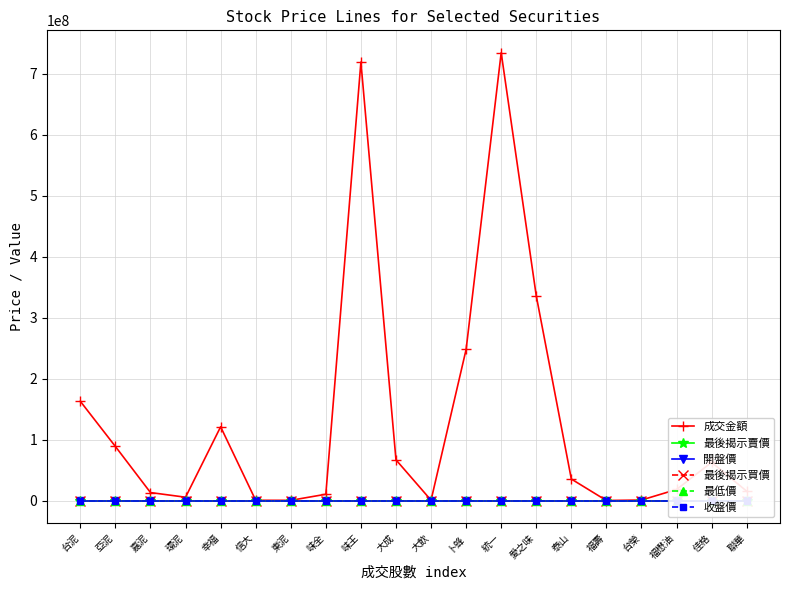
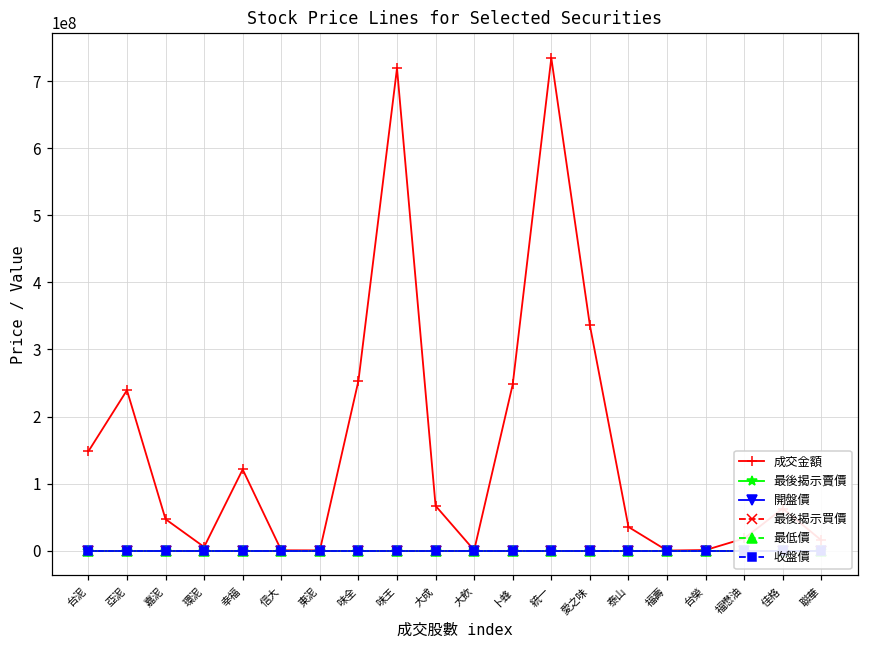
  {
    "成交金額": {
-     "台泥": 160000000,
-     "亞泥": 90000000,
-     "嘉泥": 10000000,
+     "台泥": 150000000,
+     "亞泥": 240000000,
+     "嘉泥": 50000000,
      "環泥": 10000000,
      "幸福": 120000000,
-     "味全": 10000000,
+     "味全": 250000000,
      "味王": 720000000,
      "大成": 70000000,
      "卜蜂": 250000000,
      "統一": 730000000,
      "愛之味": 340000000,
      "泰山": 40000000
    },
    "收盤價": {
      "台泥": 0,
      "亞泥": 0,
      "嘉泥": 0,
      "環泥": 0,
      "幸福": 0,
      "味全": 0,
      "味王": 0,
      "大成": 0,
      "卜蜂": 0,
      "統一": 0,
      "愛之味": 0,
      "泰山": 0
    }
  }
